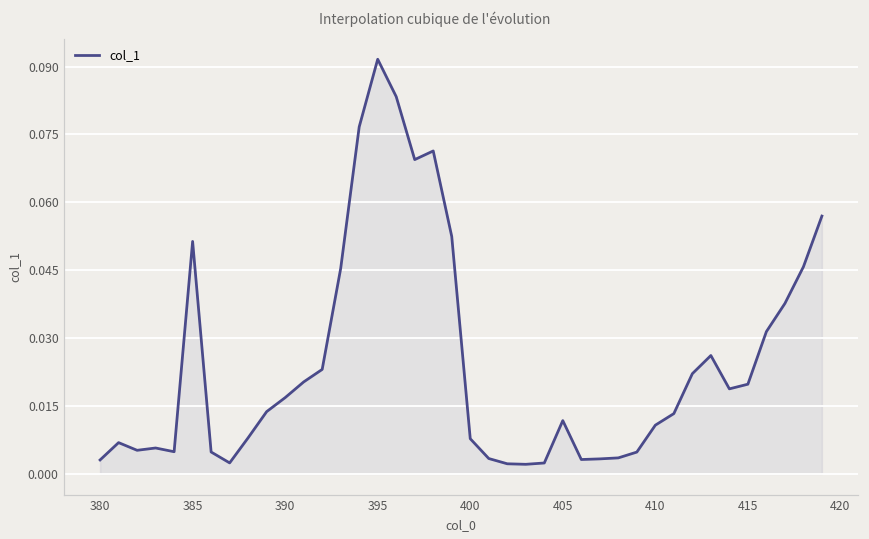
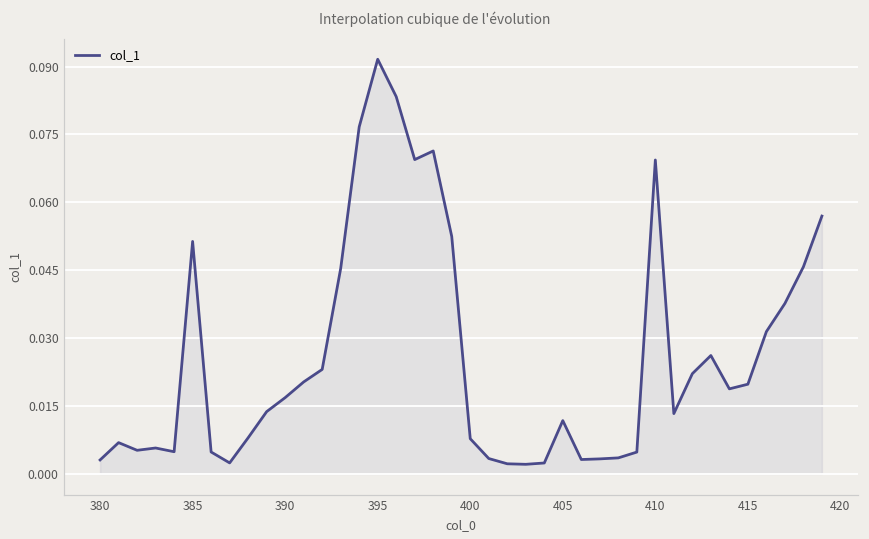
  {
    "380": 0.003,
    "385": 0.051,
    "390": 0.017,
    "395": 0.092,
    "400": 0.008,
    "405": 0.012,
-   "410": 0.011,
+   "410": 0.069,
    "415": 0.020
  }
